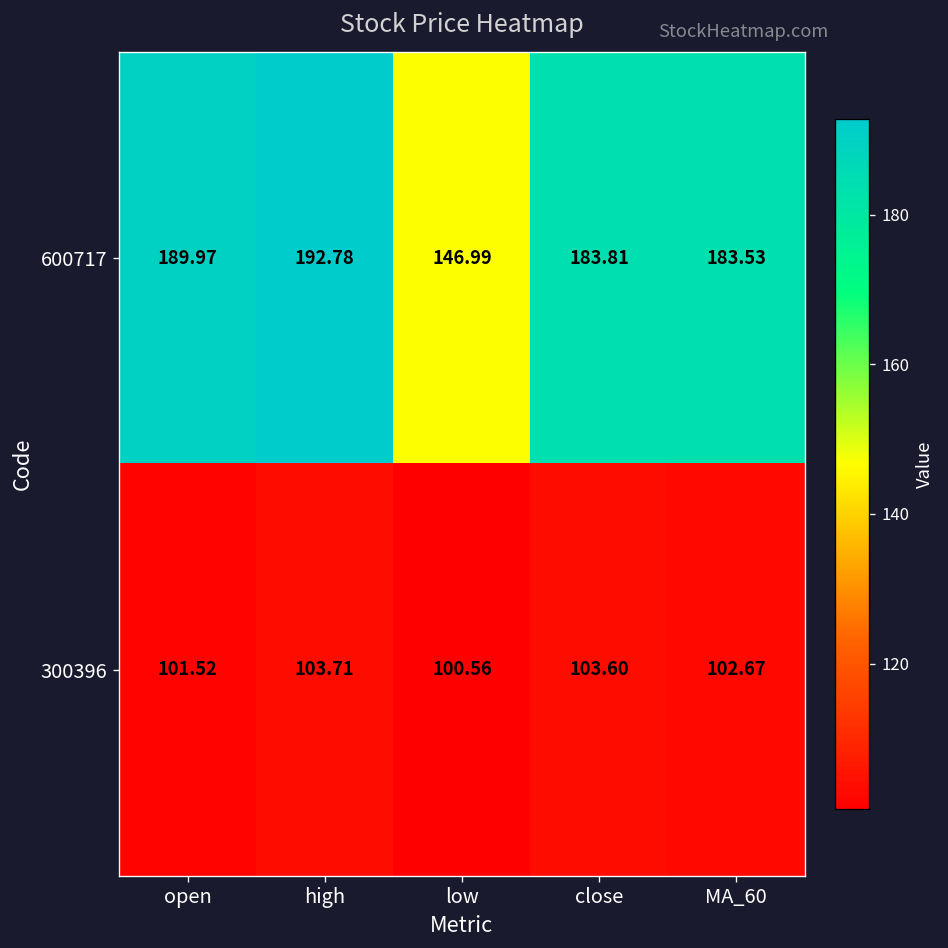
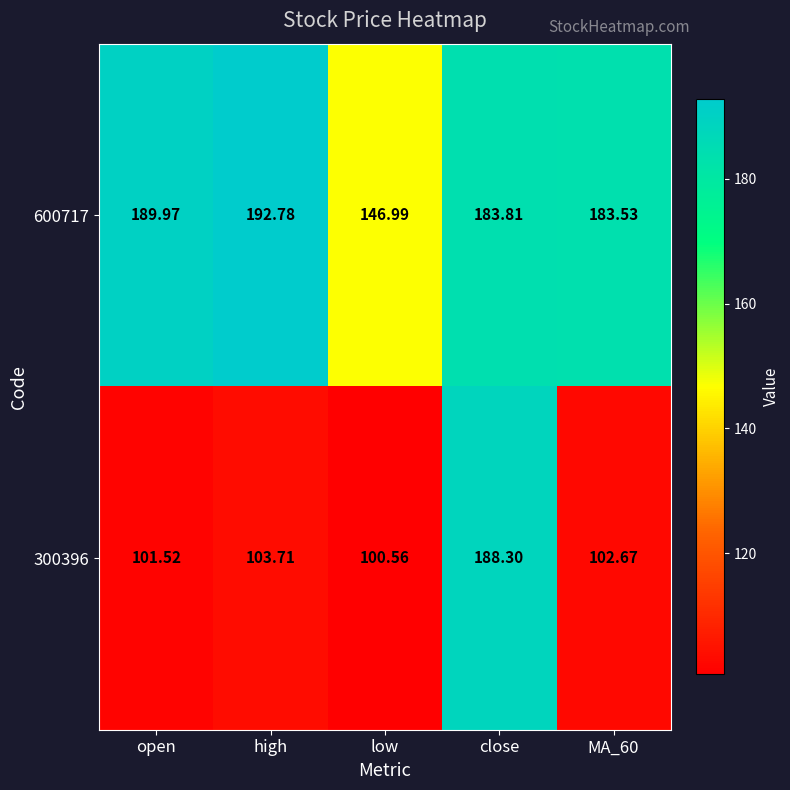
  {
    "600717": {
      "open": 189.97,
      "high": 192.78,
      "low": 146.99,
      "close": 183.81,
      "MA_60": 183.53
    },
    "300396": {
      "open": 101.52,
      "high": 103.71,
      "low": 100.56,
-     "close": 103.60,
+     "close": 188.30,
      "MA_60": 102.67
    }
  }
